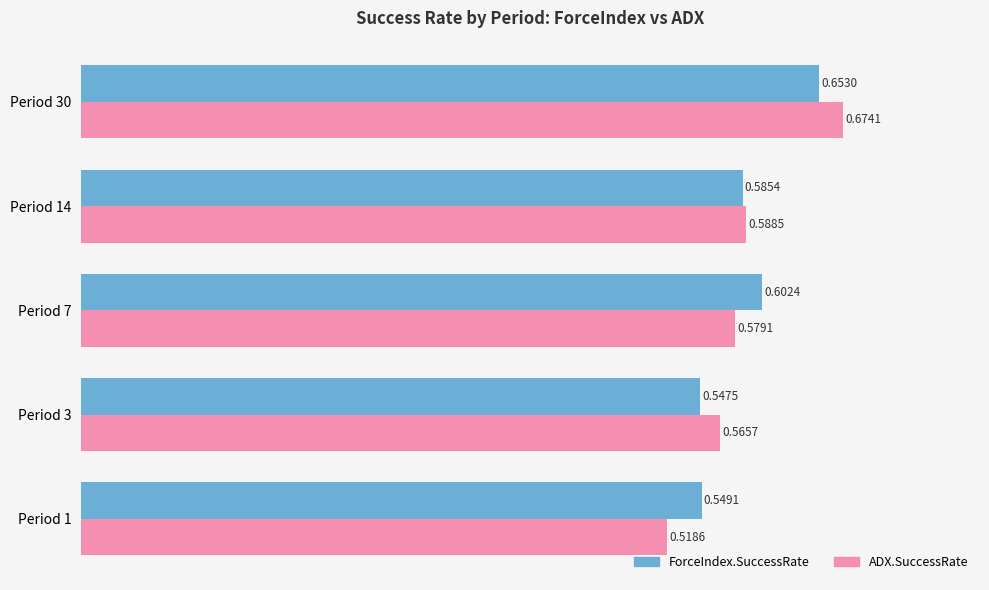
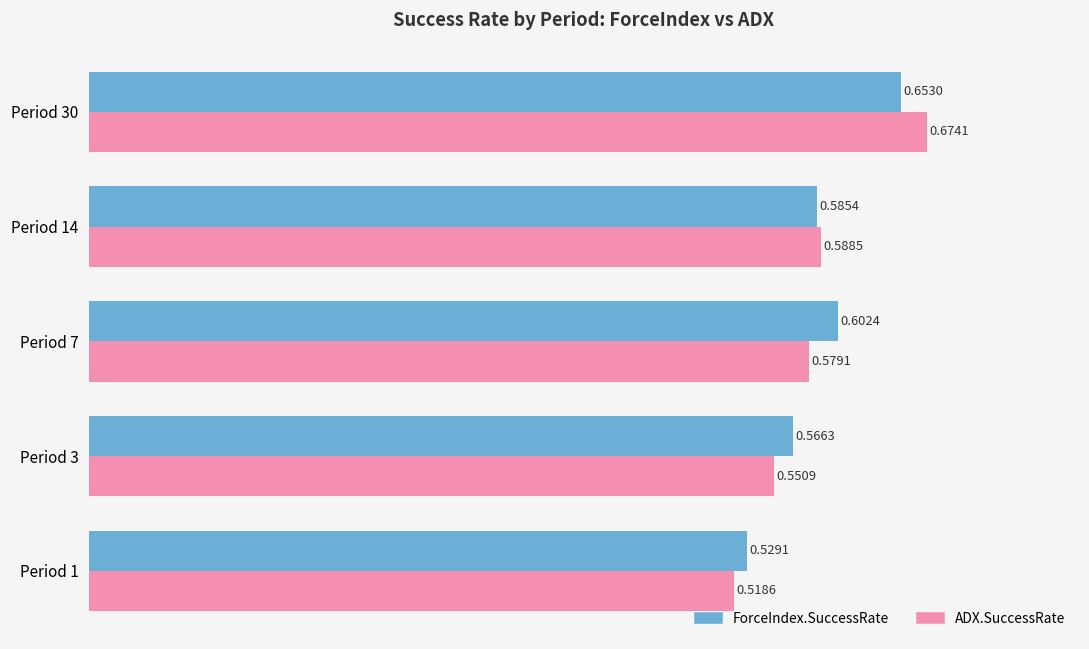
  {
    "ForceIndex.SuccessRate": {
      "Period 30": 0.6530,
      "Period 14": 0.5854,
      "Period 7": 0.6024,
-     "Period 3": 0.5475,
-     "Period 1": 0.5491
+     "Period 3": 0.5663,
+     "Period 1": 0.5291
    },
    "ADX.SuccessRate": {
      "Period 30": 0.6741,
      "Period 14": 0.5885,
      "Period 7": 0.5791,
-     "Period 3": 0.5657,
+     "Period 3": 0.5509,
      "Period 1": 0.5186
    }
  }
